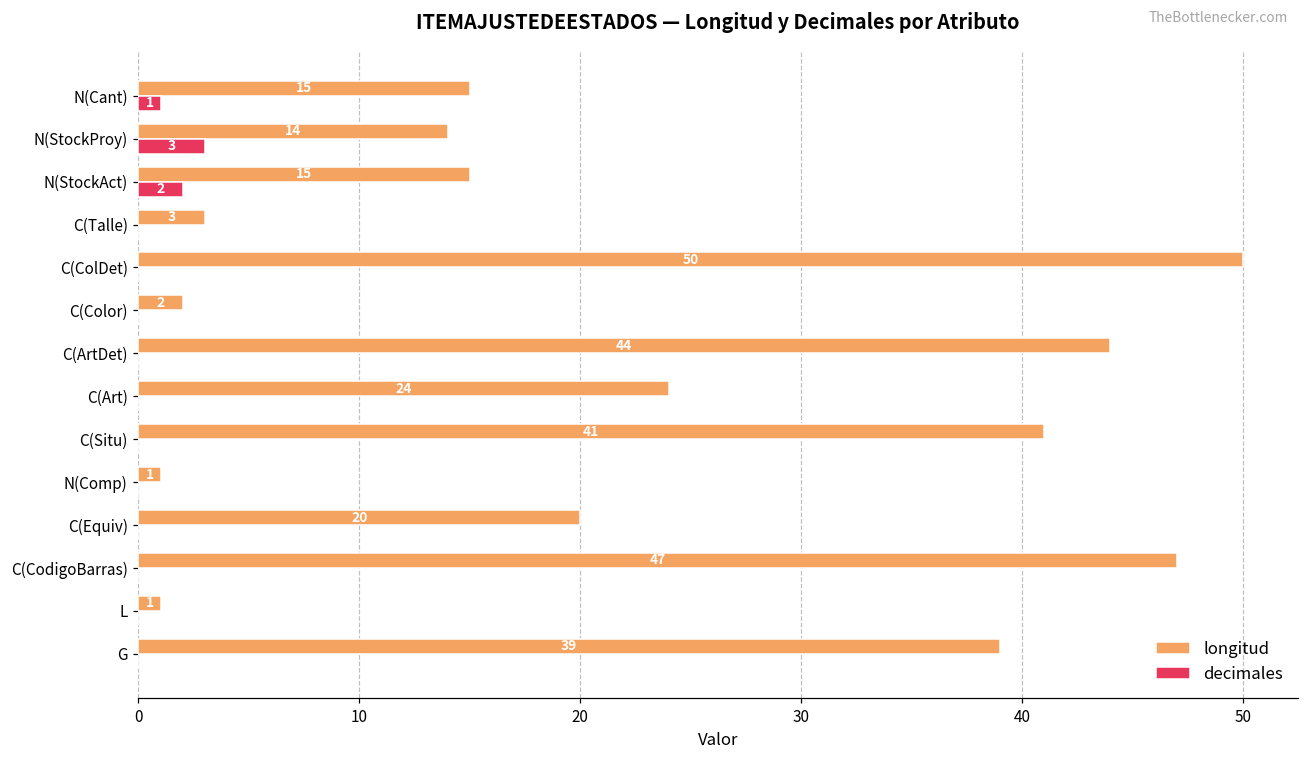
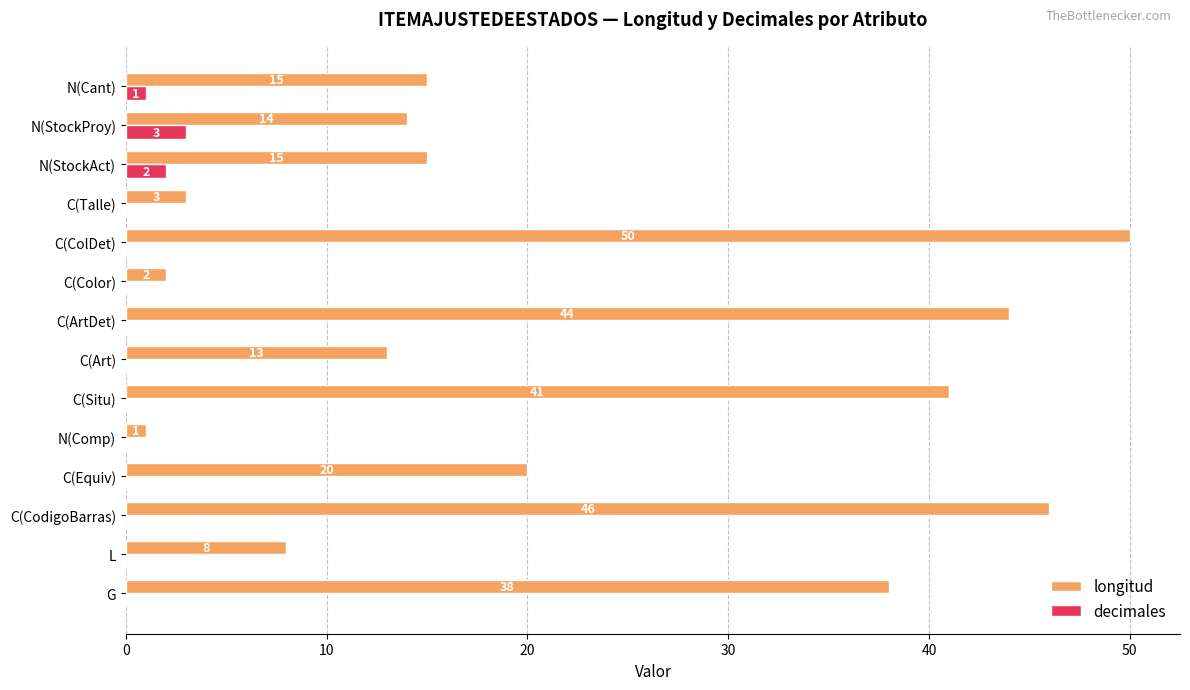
  {
    "longitud": {
      "N(Cant)": 15,
      "N(StockProy)": 14,
      "N(StockAct)": 15,
      "C(Talle)": 3,
      "C(ColDet)": 50,
      "C(Color)": 2,
      "C(ArtDet)": 44,
-     "C(Art)": 24,
+     "C(Art)": 13,
      "C(Situ)": 41,
      "N(Comp)": 1,
      "C(Equiv)": 20,
-     "C(CodigoBarras)": 47,
-     "L": 1,
-     "G": 39
+     "C(CodigoBarras)": 46,
+     "L": 8,
+     "G": 38
    },
    "decimales": {
      "N(Cant)": 1,
      "N(StockProy)": 3,
      "N(StockAct)": 2
    }
  }
